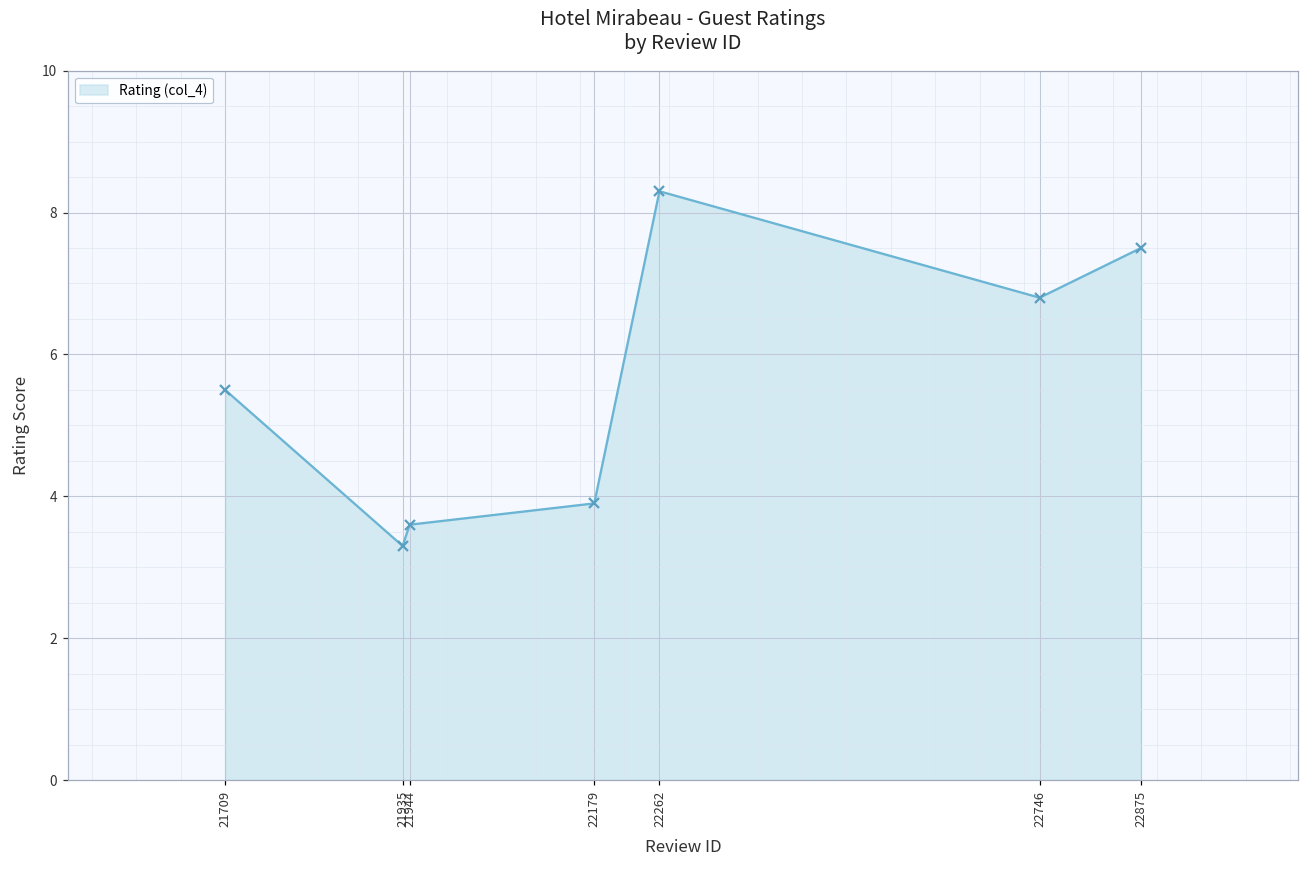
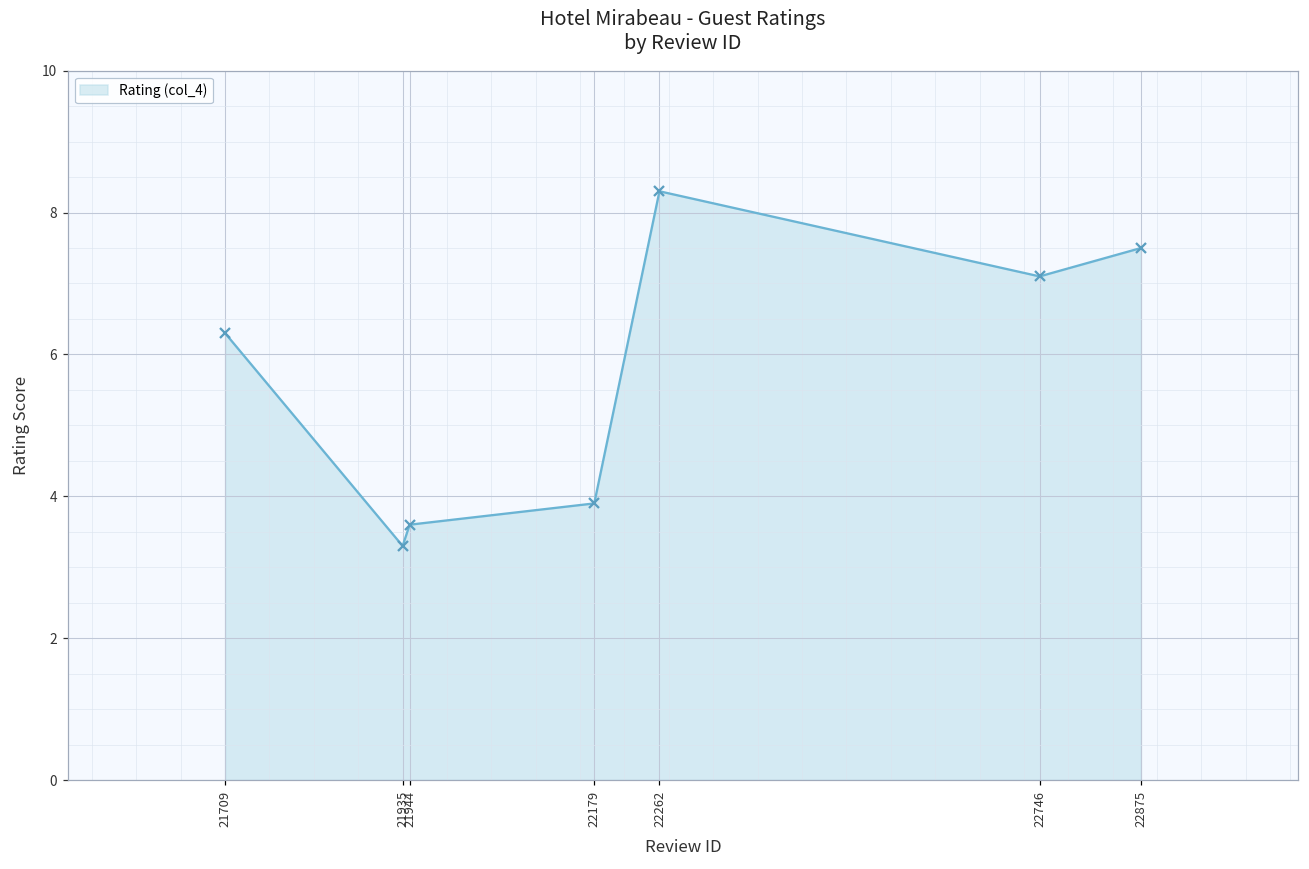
  {
-   "21709": 5.5,
+   "21709": 6.3,
    "21935": 3.3,
    "21944": 3.6,
    "22179": 3.9,
    "22262": 8.3,
-   "22746": 6.8,
+   "22746": 7.1,
    "22875": 7.5
  }
